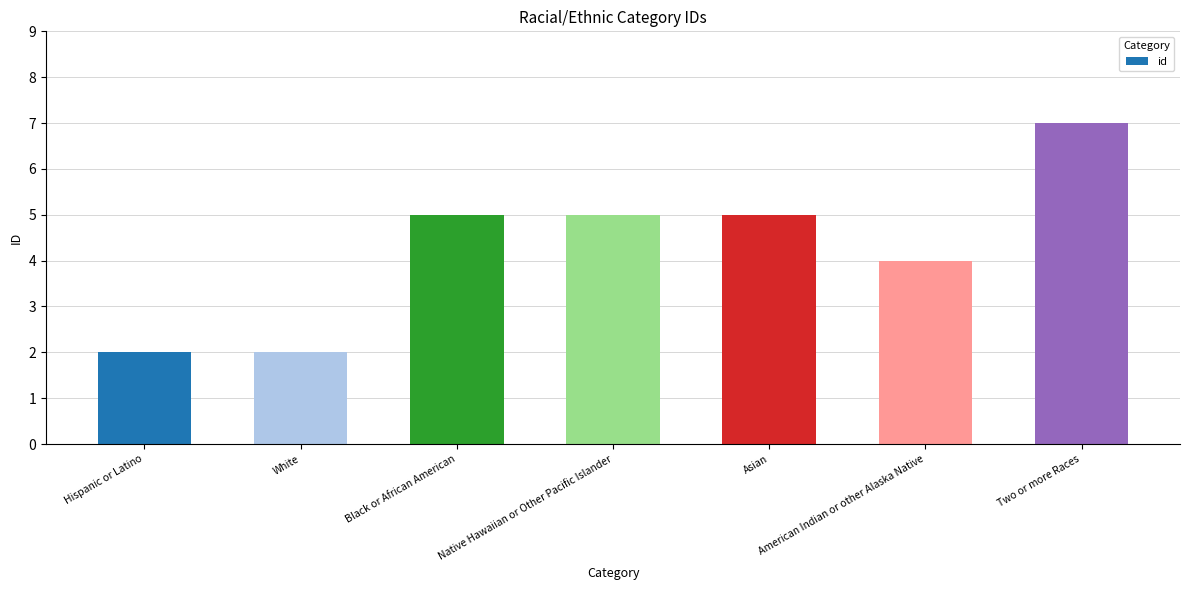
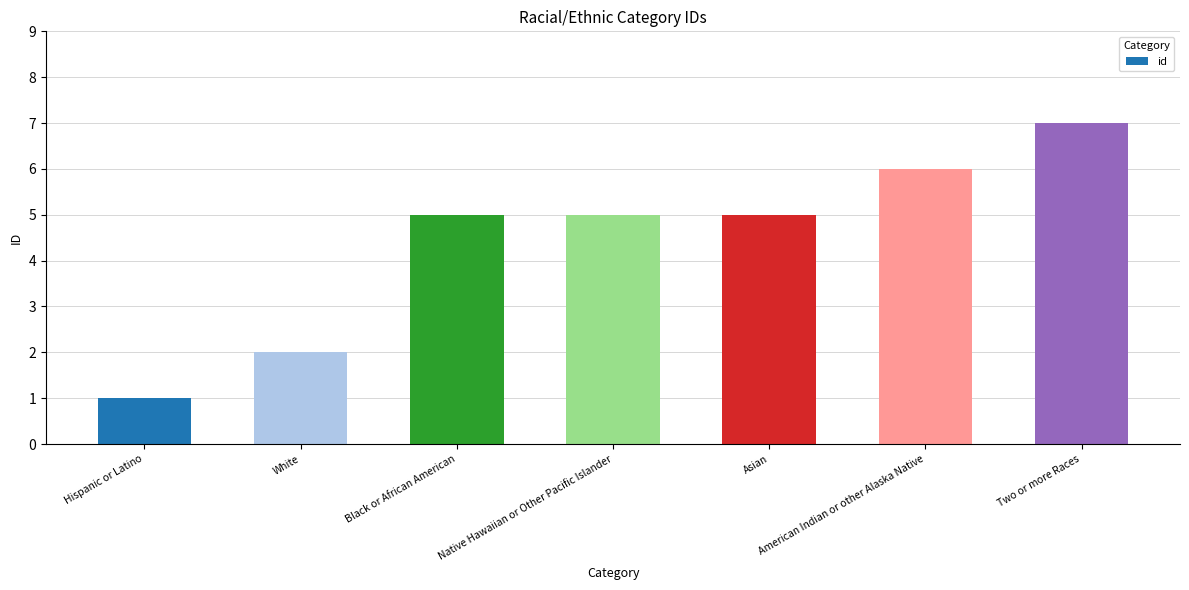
  {
-   "Hispanic or Latino": 2,
+   "Hispanic or Latino": 1,
    "White": 2,
    "Black or African American": 5,
    "Native Hawaiian or Other Pacific Islander": 5,
    "Asian": 5,
-   "American Indian or other Alaska Native": 4,
+   "American Indian or other Alaska Native": 6,
    "Two or more Races": 7
  }
